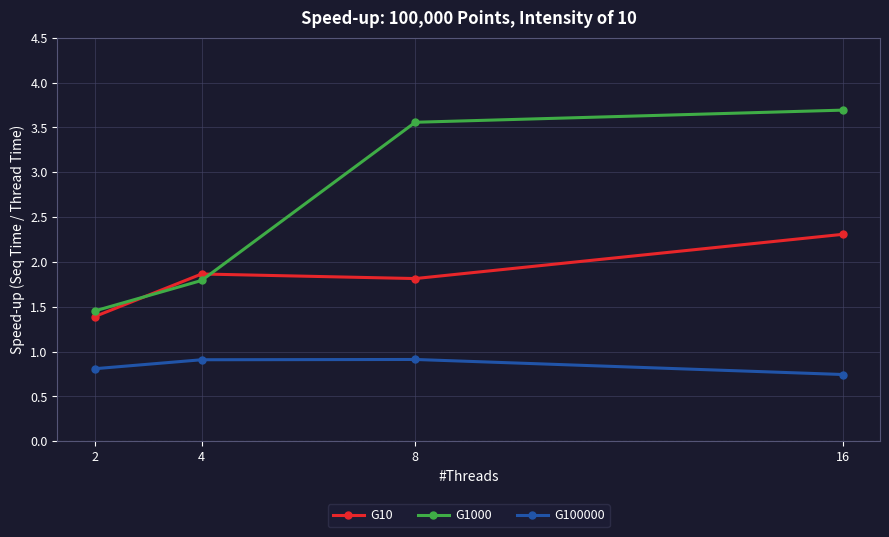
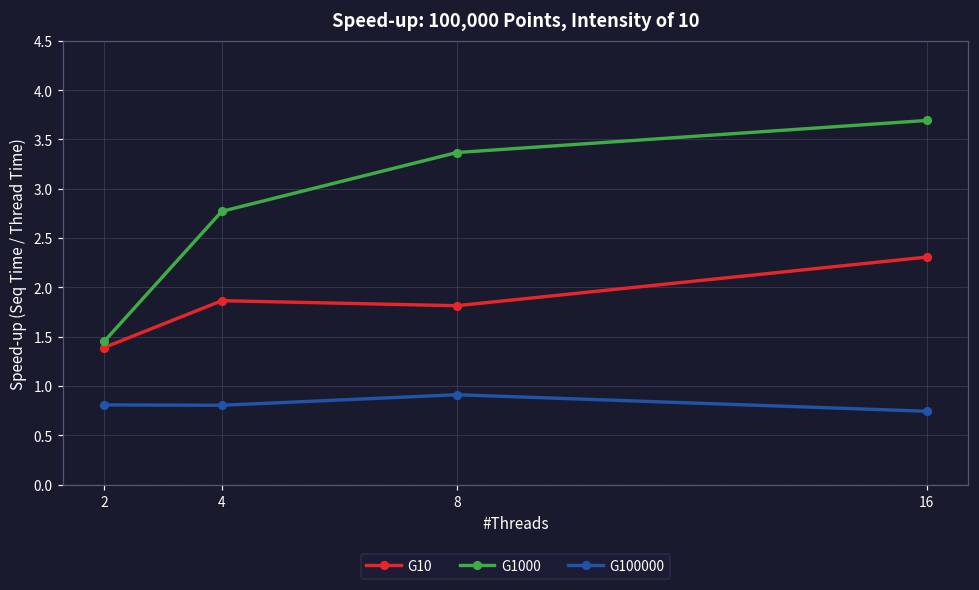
  {
    "G10": {
      "2": 1.4,
      "4": 1.9,
      "8": 1.8,
      "16": 2.3
    },
    "G1000": {
      "2": 1.5,
-     "4": 1.8,
-     "8": 3.6,
+     "4": 2.8,
+     "8": 3.4,
      "16": 3.7
    },
    "G100000": {
      "2": 0.8,
-     "4": 0.9,
+     "4": 0.8,
      "8": 0.9,
      "16": 0.7
    }
  }
